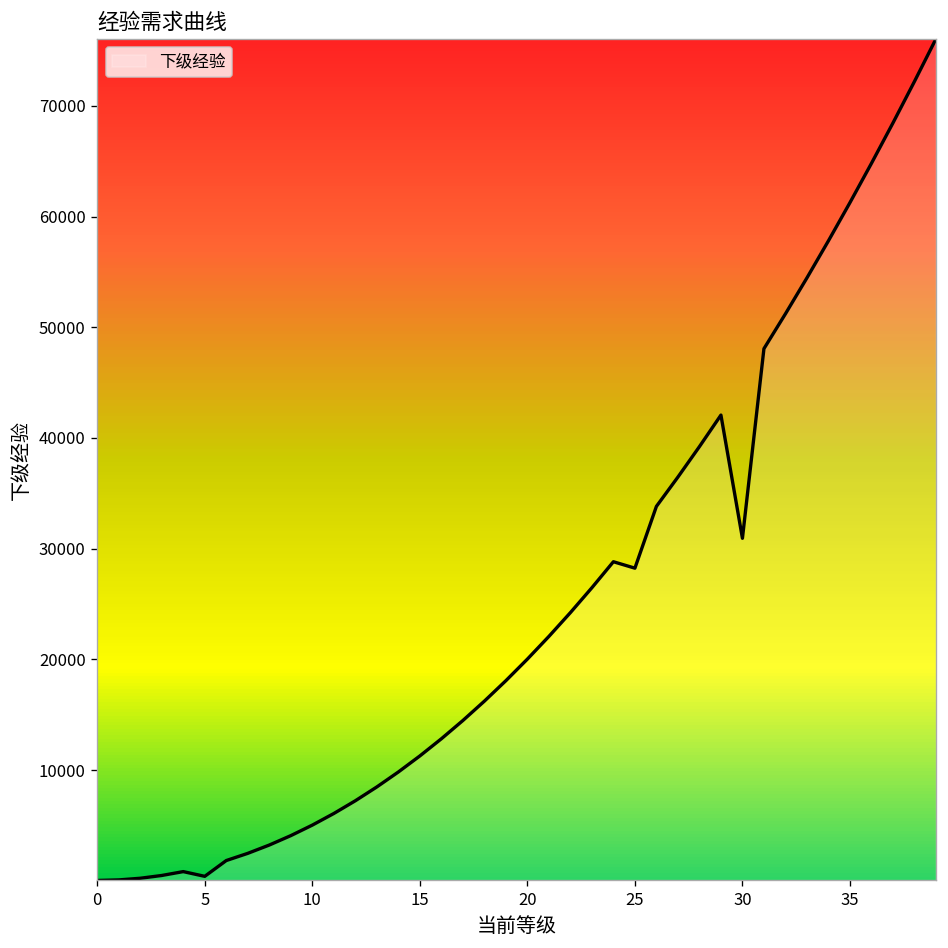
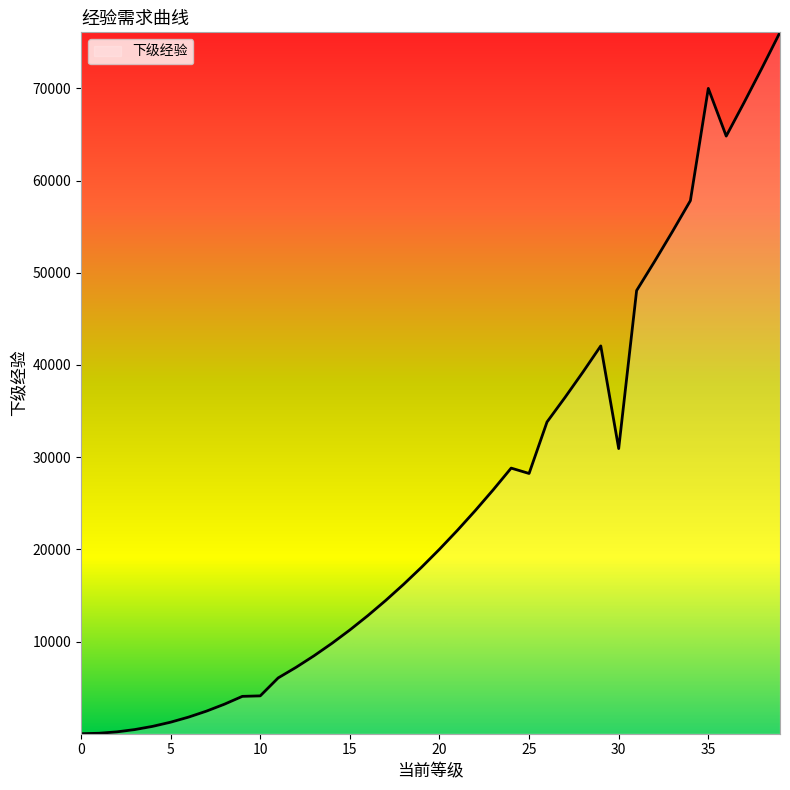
  {
    "0": 0,
-   "5": 0,
-   "10": 5000,
+   "5": 1000,
+   "10": 4000,
    "15": 11000,
    "20": 20000,
    "25": 28000,
    "30": 31000,
-   "35": 61000
+   "35": 70000
  }
